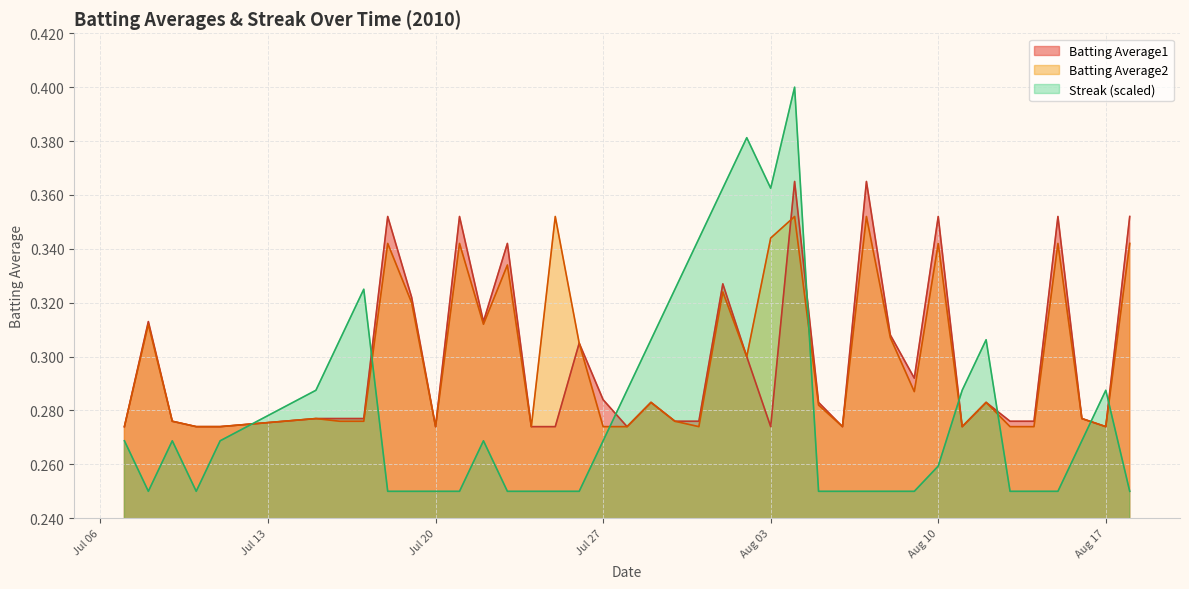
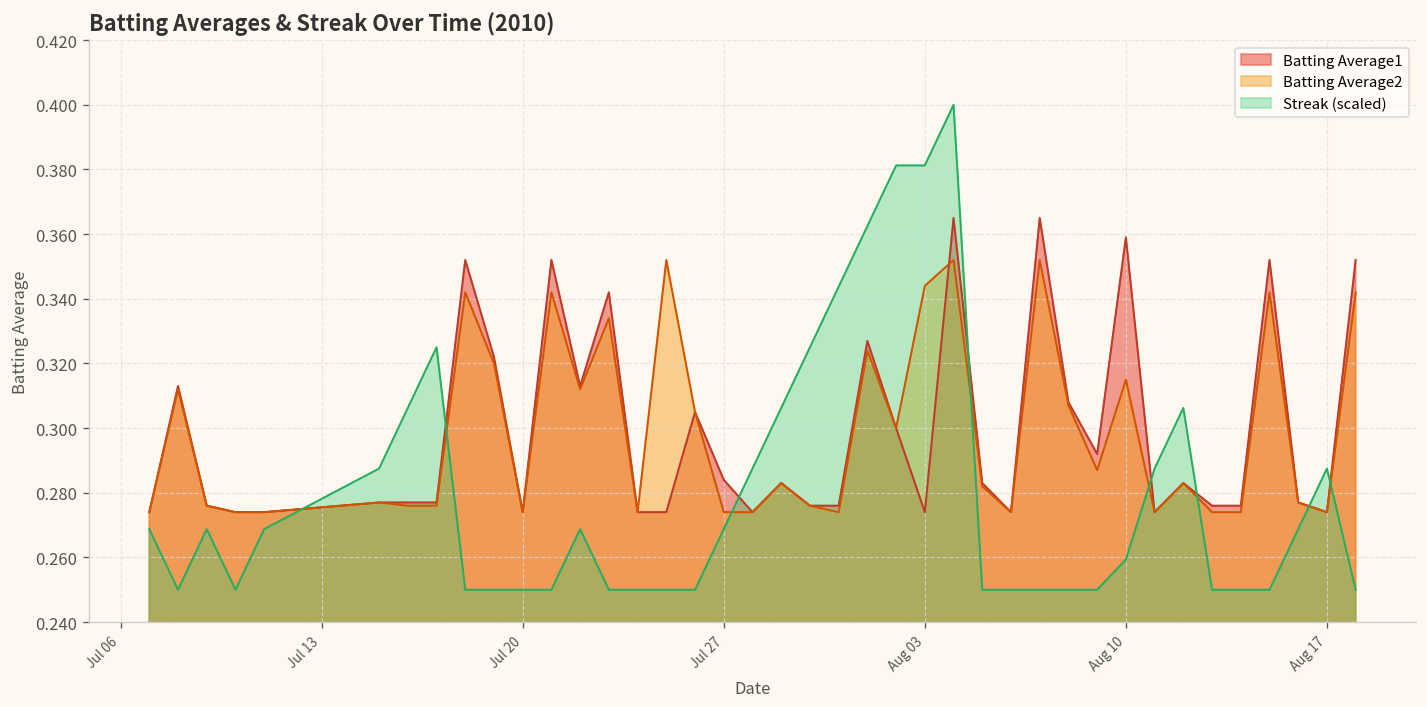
  {
    "Batting Average1": {
      "Jul 27": 0.284,
      "Aug 03": 0.274,
-     "Aug 10": 0.352
+     "Aug 10": 0.359
    },
    "Batting Average2": {
      "Jul 27": 0.274,
      "Aug 03": 0.344,
-     "Aug 10": 0.342
+     "Aug 10": 0.315
    },
    "Streak (scaled)": {
      "Jul 20": 0.250,
      "Jul 27": 0.269,
-     "Aug 03": 0.363,
+     "Aug 03": 0.381,
      "Aug 10": 0.259,
      "Aug 17": 0.288
    }
  }
